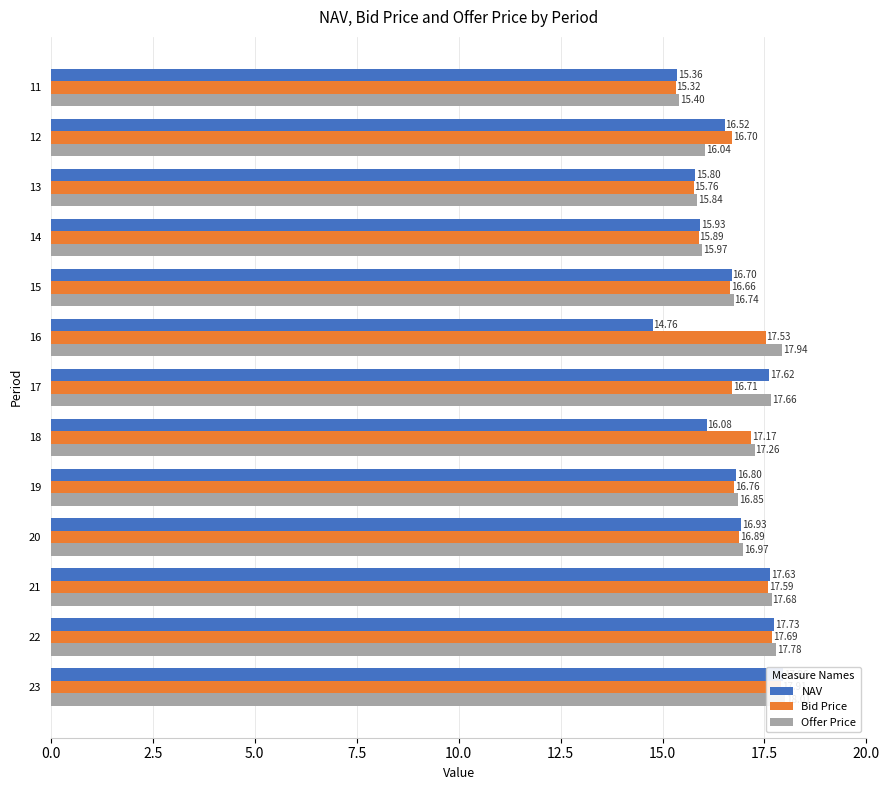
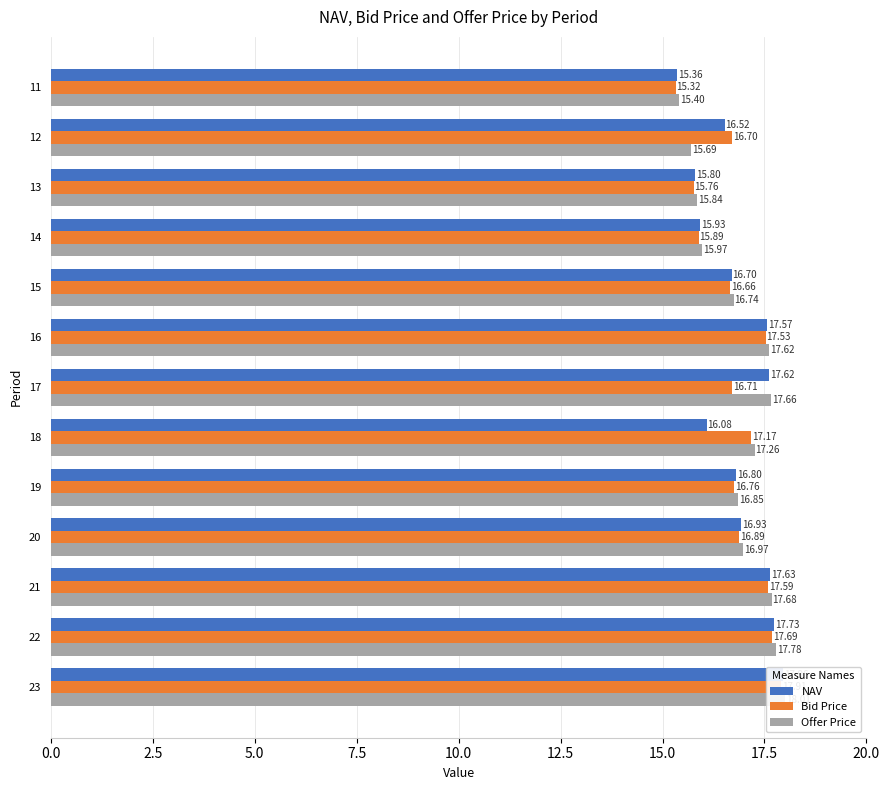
  {
    "NAV": {
      "11": 15.36,
      "12": 16.52,
      "13": 15.80,
      "14": 15.93,
      "15": 16.70,
-     "16": 14.76,
+     "16": 17.57,
      "17": 17.62,
      "18": 16.08,
      "19": 16.80,
      "20": 16.93,
      "21": 17.63,
      "22": 17.73
    },
    "Bid Price": {
      "11": 15.32,
      "12": 16.70,
      "13": 15.76,
      "14": 15.89,
      "15": 16.66,
      "16": 17.53,
      "17": 16.71,
      "18": 17.17,
      "19": 16.76,
      "20": 16.89,
      "21": 17.59,
      "22": 17.69
    },
    "Offer Price": {
      "11": 15.40,
-     "12": 16.04,
+     "12": 15.69,
      "13": 15.84,
      "14": 15.97,
      "15": 16.74,
-     "16": 17.94,
+     "16": 17.62,
      "17": 17.66,
      "18": 17.26,
      "19": 16.85,
      "20": 16.97,
      "21": 17.68,
      "22": 17.78
    }
  }
